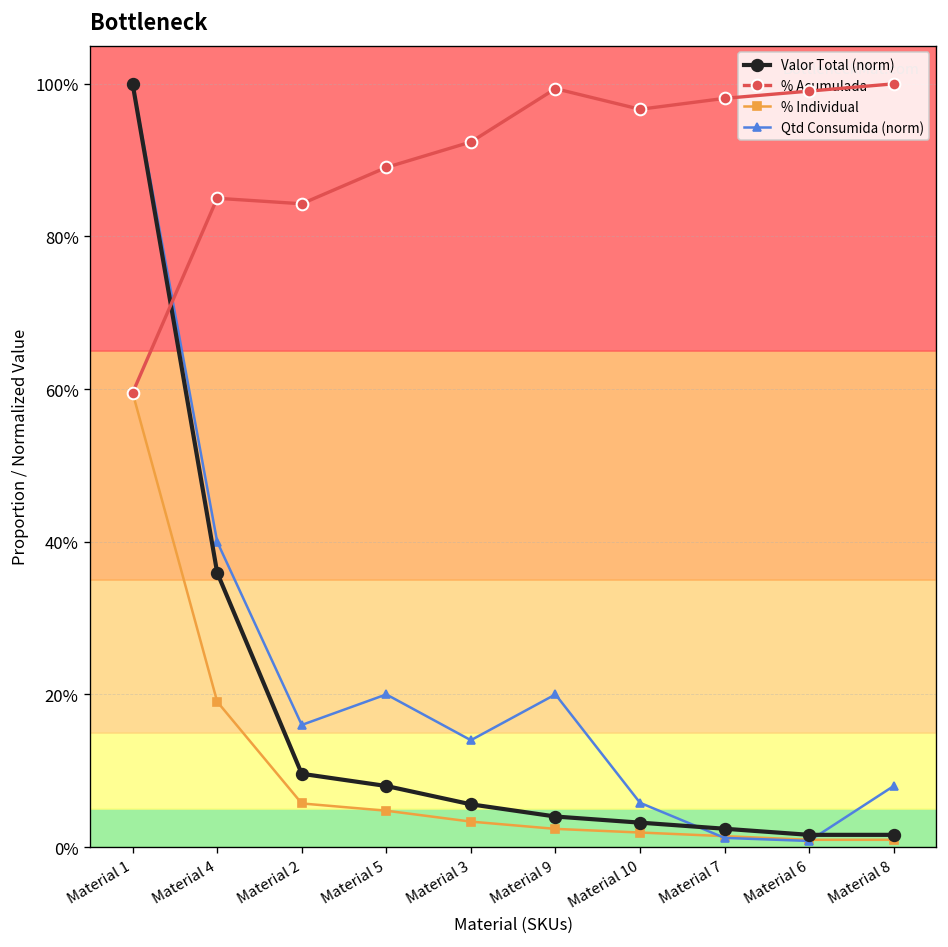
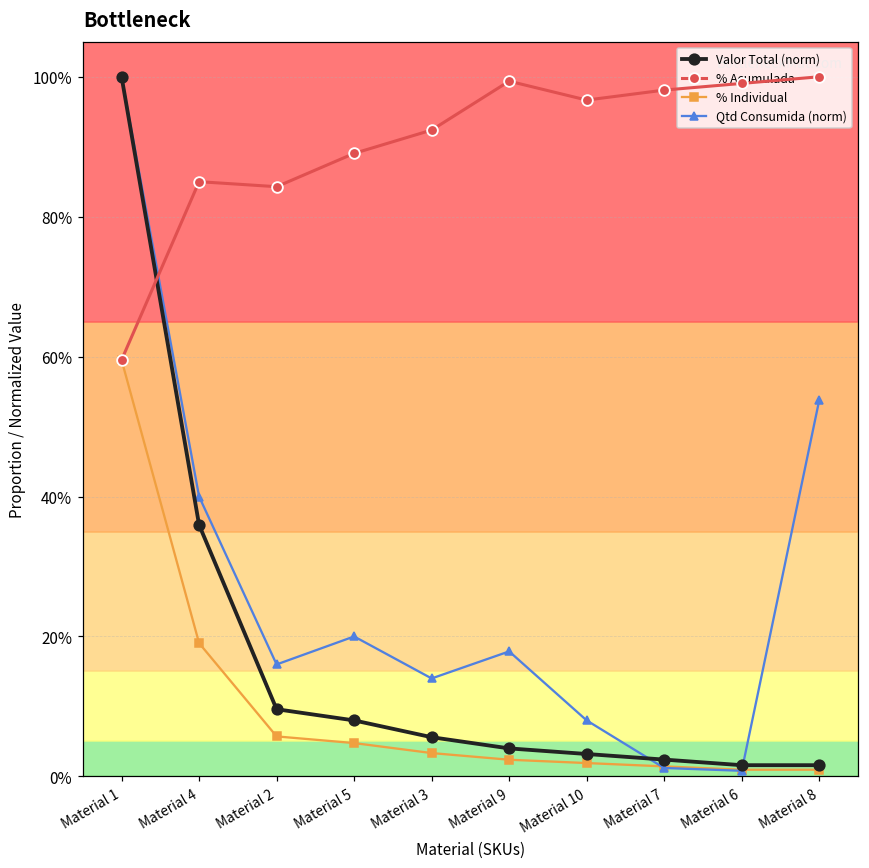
  {
    "Valor Total (norm)": {
      "Material 4": "36%",
      "Material 2": "10%",
      "Material 5": "8%",
      "Material 3": "6%",
      "Material 9": "4%",
      "Material 10": "3%",
      "Material 7": "2%",
      "Material 6": "2%",
      "Material 8": "2%"
    },
    "% Acumulada": {
      "Material 4": "85%",
      "Material 2": "84%",
      "Material 5": "89%",
      "Material 3": "92%",
      "Material 9": "99%",
      "Material 10": "97%",
      "Material 7": "98%"
    },
    "% Individual": {
      "Material 4": "19%",
      "Material 2": "6%",
      "Material 5": "5%",
      "Material 3": "3%",
      "Material 9": "2%",
      "Material 10": "2%",
      "Material 8": "1%"
    },
    "Qtd Consumida (norm)": {
      "Material 4": "40%",
      "Material 2": "16%",
      "Material 5": "20%",
      "Material 3": "14%",
-     "Material 9": "20%",
-     "Material 10": "6%",
-     "Material 8": "8%"
+     "Material 9": "18%",
+     "Material 10": "8%",
+     "Material 8": "54%"
    }
  }
